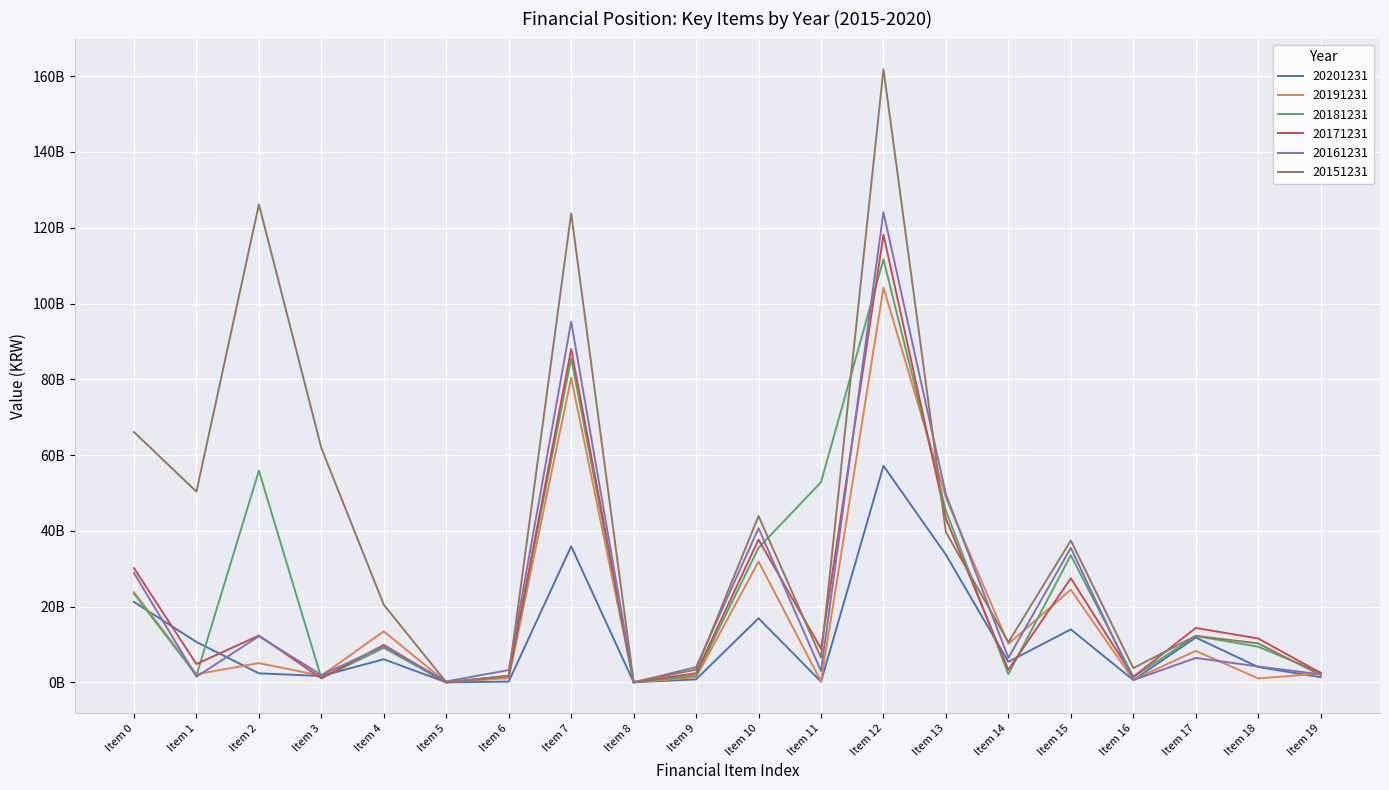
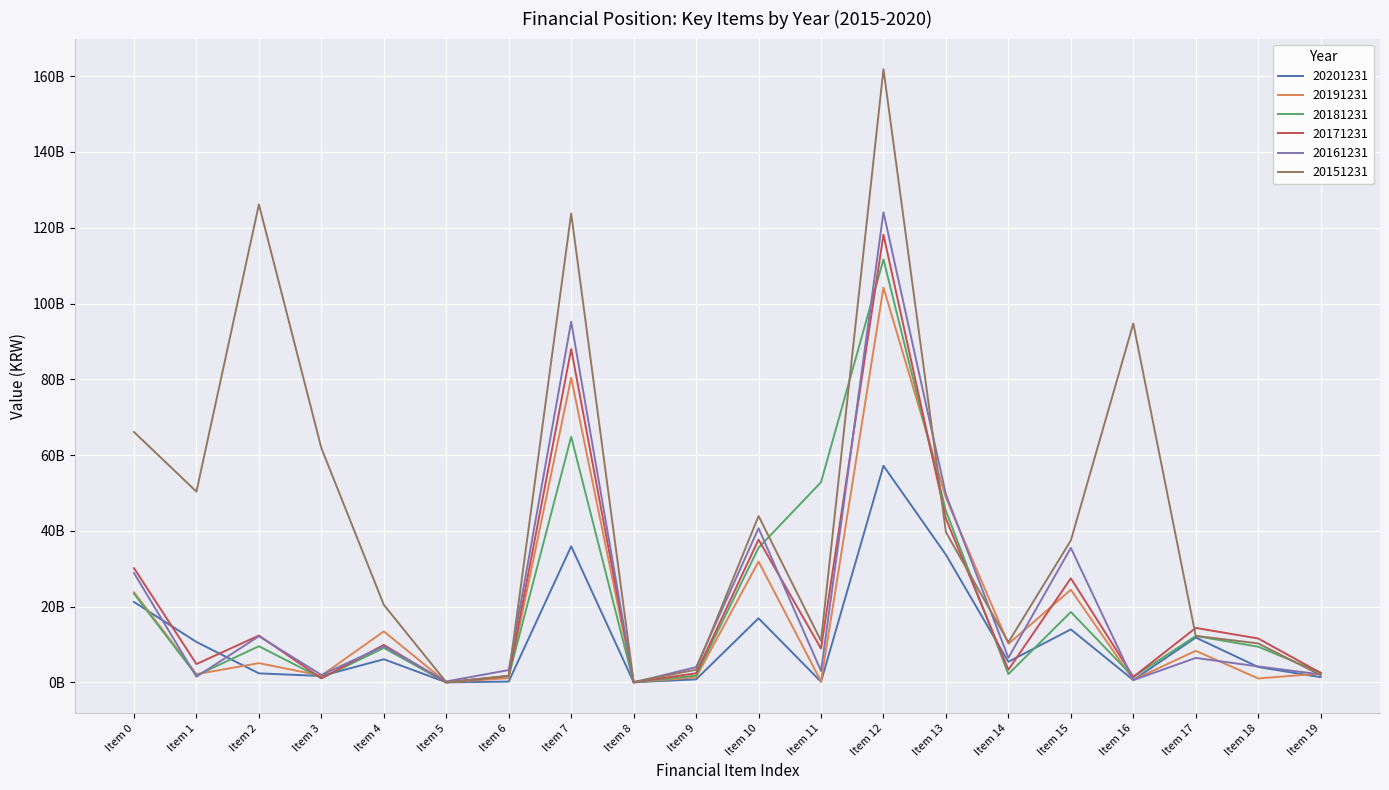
  {
    "20181231": {
-     "Item 2": 56000000000,
-     "Item 7": 86000000000,
+     "Item 2": 10000000000,
+     "Item 7": 65000000000,
      "Item 10": 36000000000,
      "Item 11": 53000000000,
      "Item 12": 112000000000,
      "Item 13": 45000000000,
      "Item 14": 2000000000,
-     "Item 15": 34000000000,
+     "Item 15": 19000000000,
      "Item 18": 9000000000
    },
    "20151231": {
      "Item 0": 66000000000,
      "Item 1": 50000000000,
      "Item 2": 126000000000,
      "Item 3": 62000000000,
      "Item 4": 21000000000,
      "Item 7": 124000000000,
      "Item 9": 3000000000,
      "Item 10": 44000000000,
-     "Item 11": 7000000000,
+     "Item 11": 11000000000,
      "Item 12": 162000000000,
      "Item 13": 40000000000,
      "Item 15": 37000000000,
-     "Item 16": 4000000000,
+     "Item 16": 95000000000,
      "Item 18": 10000000000
    }
  }
